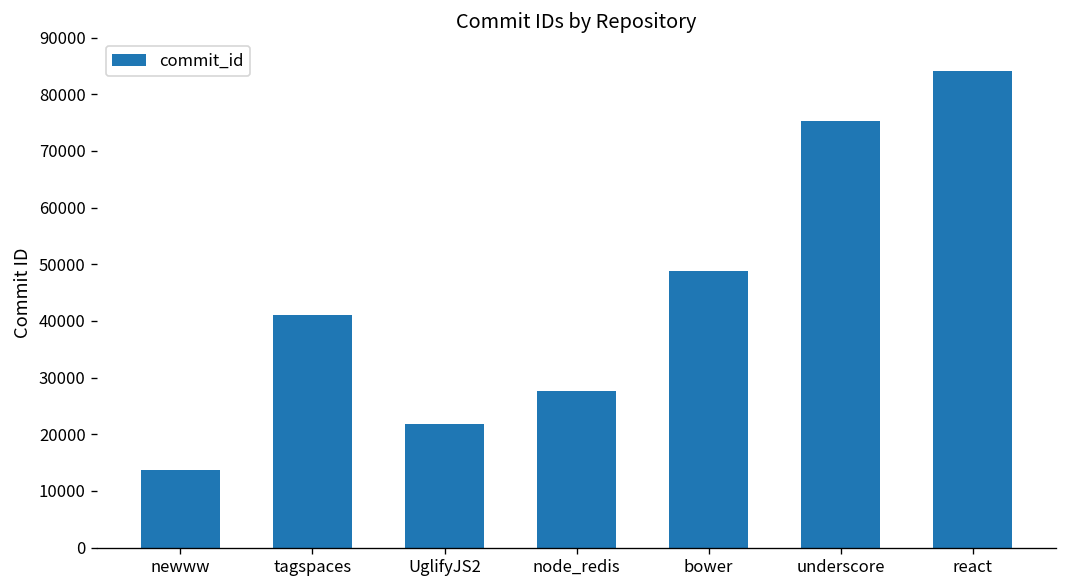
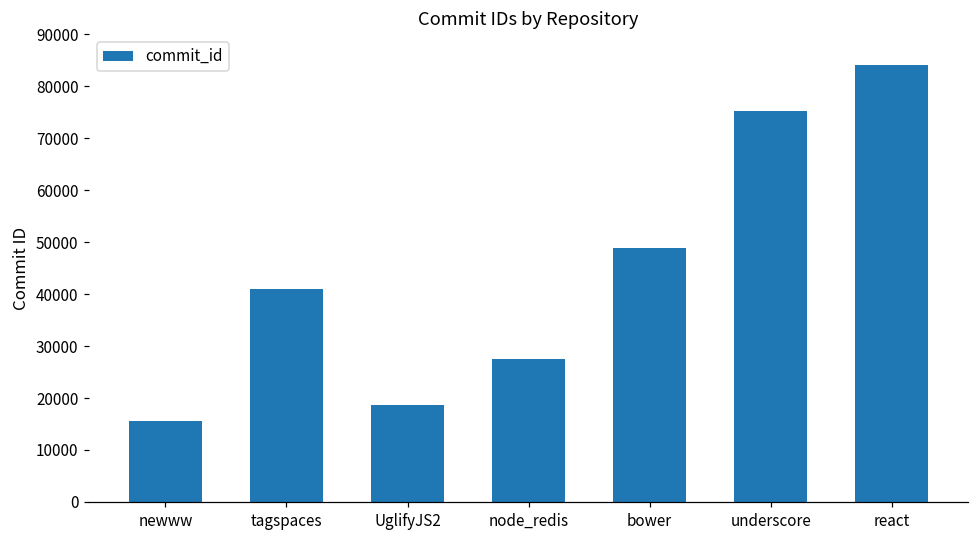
  {
-   "newww": 14000,
+   "newww": 16000,
    "tagspaces": 41000,
-   "UglifyJS2": 22000,
+   "UglifyJS2": 19000,
    "node_redis": 28000,
    "bower": 49000,
    "underscore": 75000,
    "react": 84000
  }
